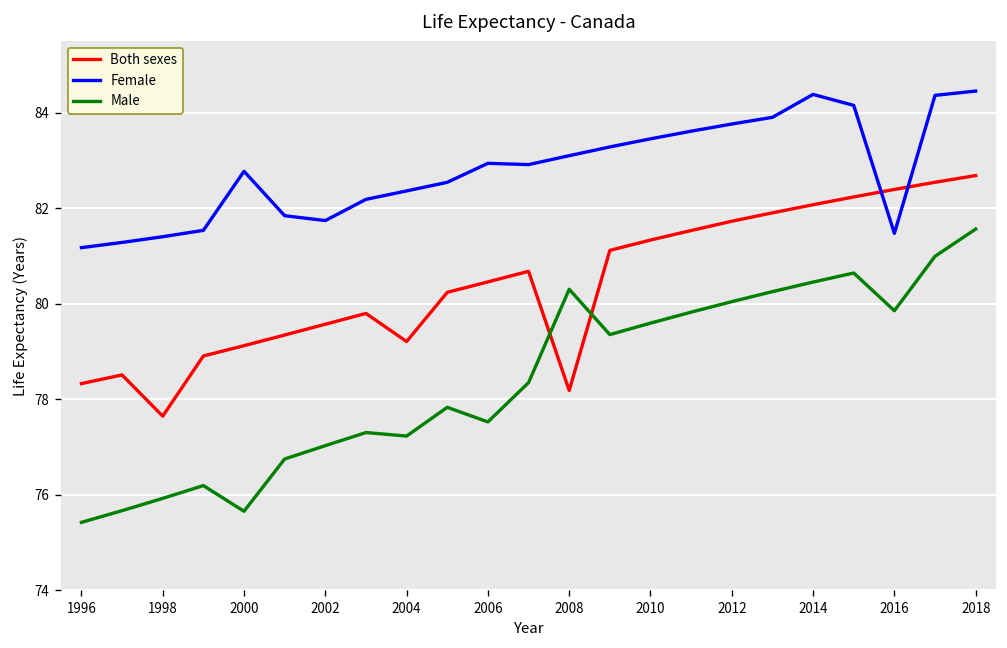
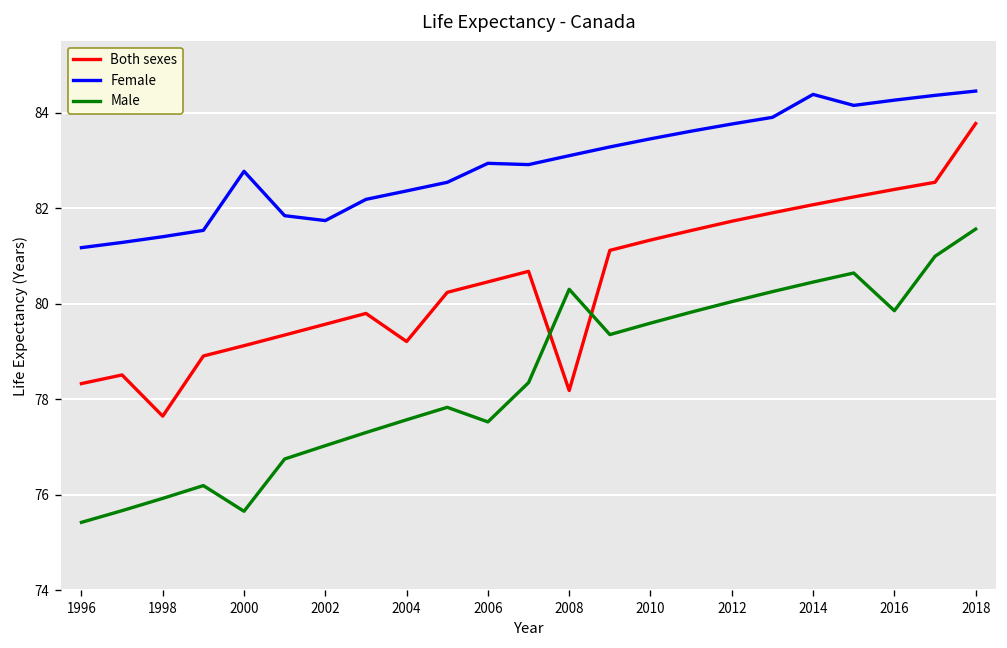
  {
    "Both sexes": {
      "1996": 78.3,
      "1998": 77.6,
      "2000": 79.1,
      "2002": 79.6,
      "2004": 79.2,
      "2006": 80.5,
      "2008": 78.2,
      "2010": 81.3,
      "2012": 81.7,
      "2014": 82.1,
      "2016": 82.4,
-     "2018": 82.7
+     "2018": 83.8
    },
    "Female": {
      "1996": 81.2,
      "1998": 81.4,
      "2000": 82.8,
      "2002": 81.7,
      "2004": 82.4,
      "2006": 82.9,
      "2008": 83.1,
      "2010": 83.5,
      "2012": 83.8,
      "2014": 84.4,
-     "2016": 81.5,
+     "2016": 84.3,
      "2018": 84.5
    },
    "Male": {
      "1996": 75.4,
      "1998": 75.9,
      "2000": 75.7,
      "2002": 77.0,
-     "2004": 77.2,
+     "2004": 77.6,
      "2006": 77.5,
      "2008": 80.3,
      "2010": 79.6,
      "2012": 80.0,
      "2014": 80.5,
      "2016": 79.9,
      "2018": 81.6
    }
  }
